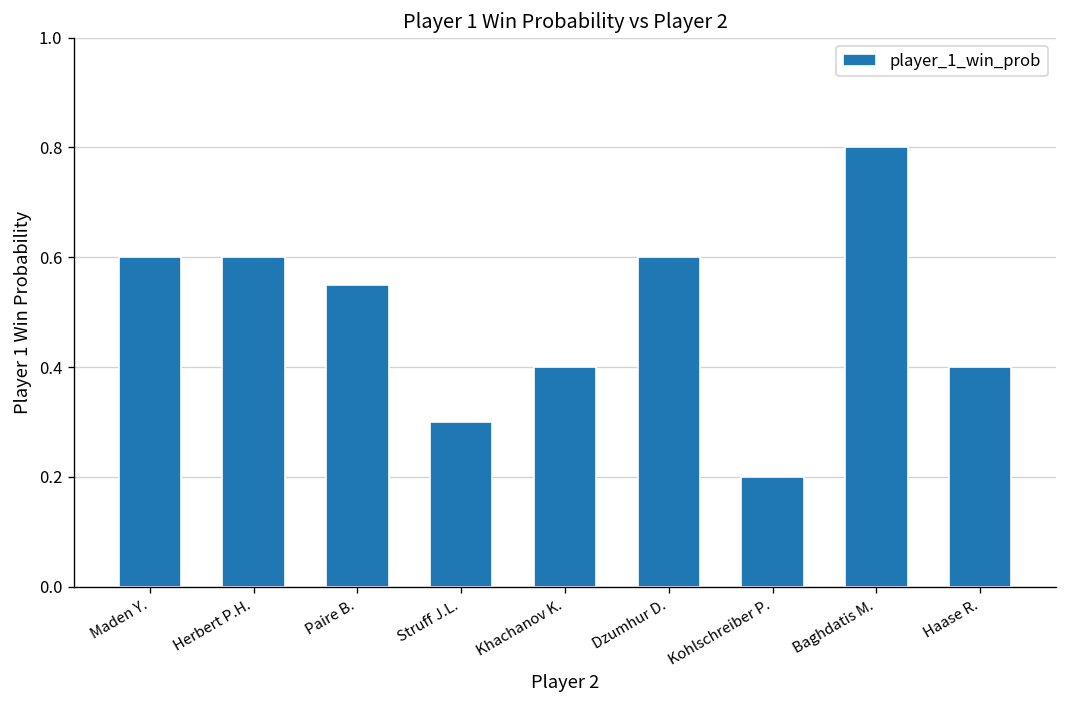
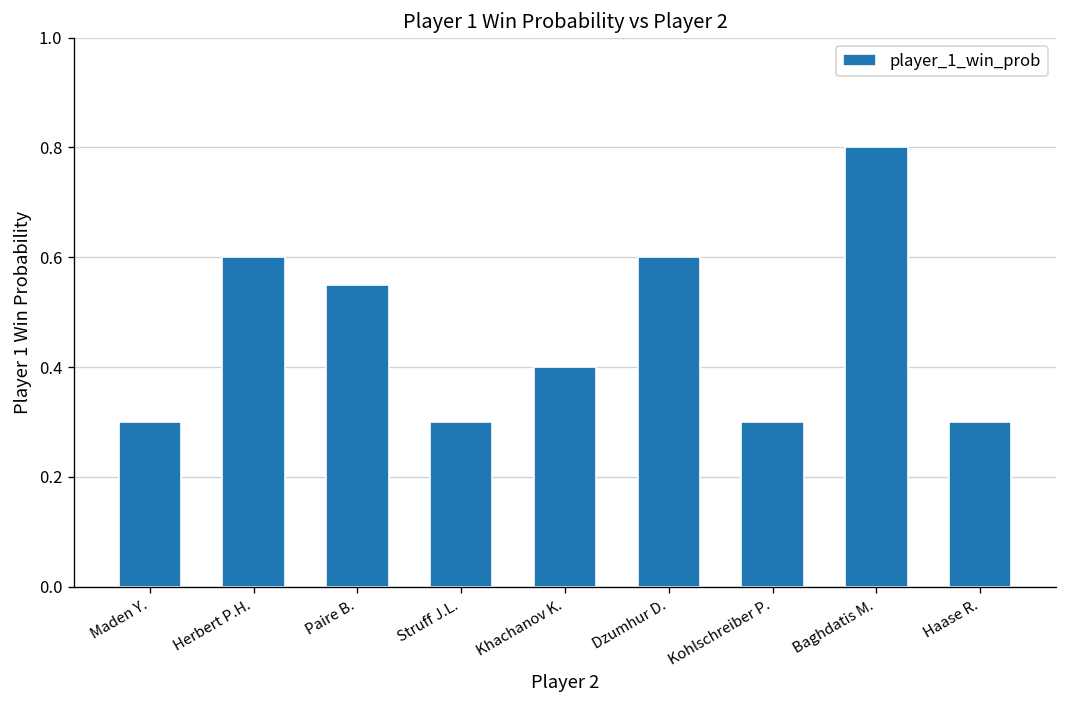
  {
-   "Maden Y.": 0.6,
+   "Maden Y.": 0.3,
    "Herbert P.H.": 0.6,
    "Paire B.": 0.55,
    "Struff J.L.": 0.3,
    "Khachanov K.": 0.4,
    "Dzumhur D.": 0.6,
-   "Kohlschreiber P.": 0.2,
+   "Kohlschreiber P.": 0.3,
    "Baghdatis M.": 0.8,
-   "Haase R.": 0.4
+   "Haase R.": 0.3
  }
